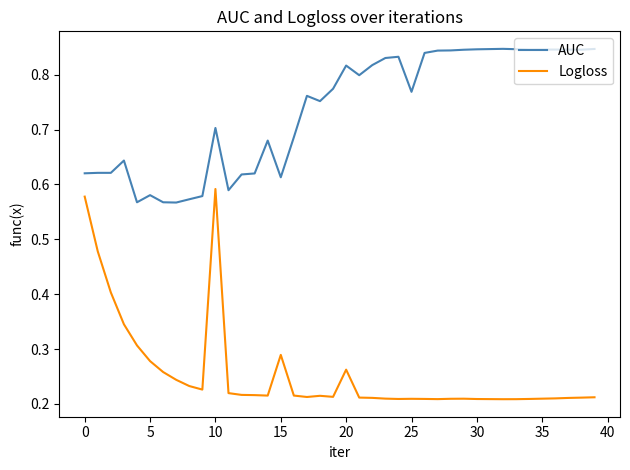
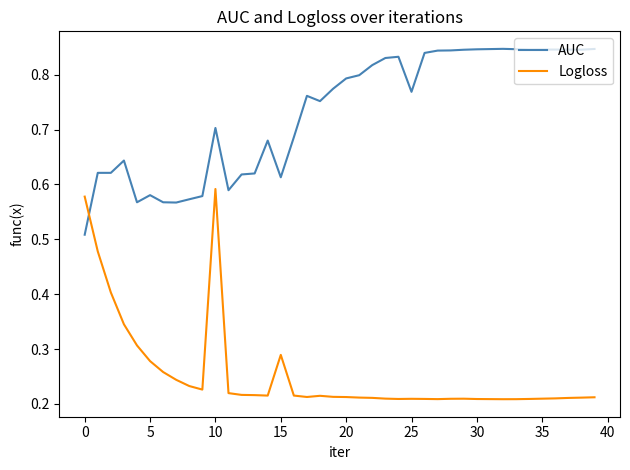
  {
    "AUC": {
-     "0": 0.62,
+     "0": 0.51,
      "5": 0.58,
      "10": 0.70,
      "15": 0.61,
-     "20": 0.82,
+     "20": 0.79,
      "25": 0.77,
      "30": 0.85
    },
    "Logloss": {
      "0": 0.58,
      "5": 0.28,
      "10": 0.59,
      "15": 0.29,
-     "20": 0.26,
+     "20": 0.21,
      "25": 0.21,
      "30": 0.21,
      "35": 0.21
    }
  }
